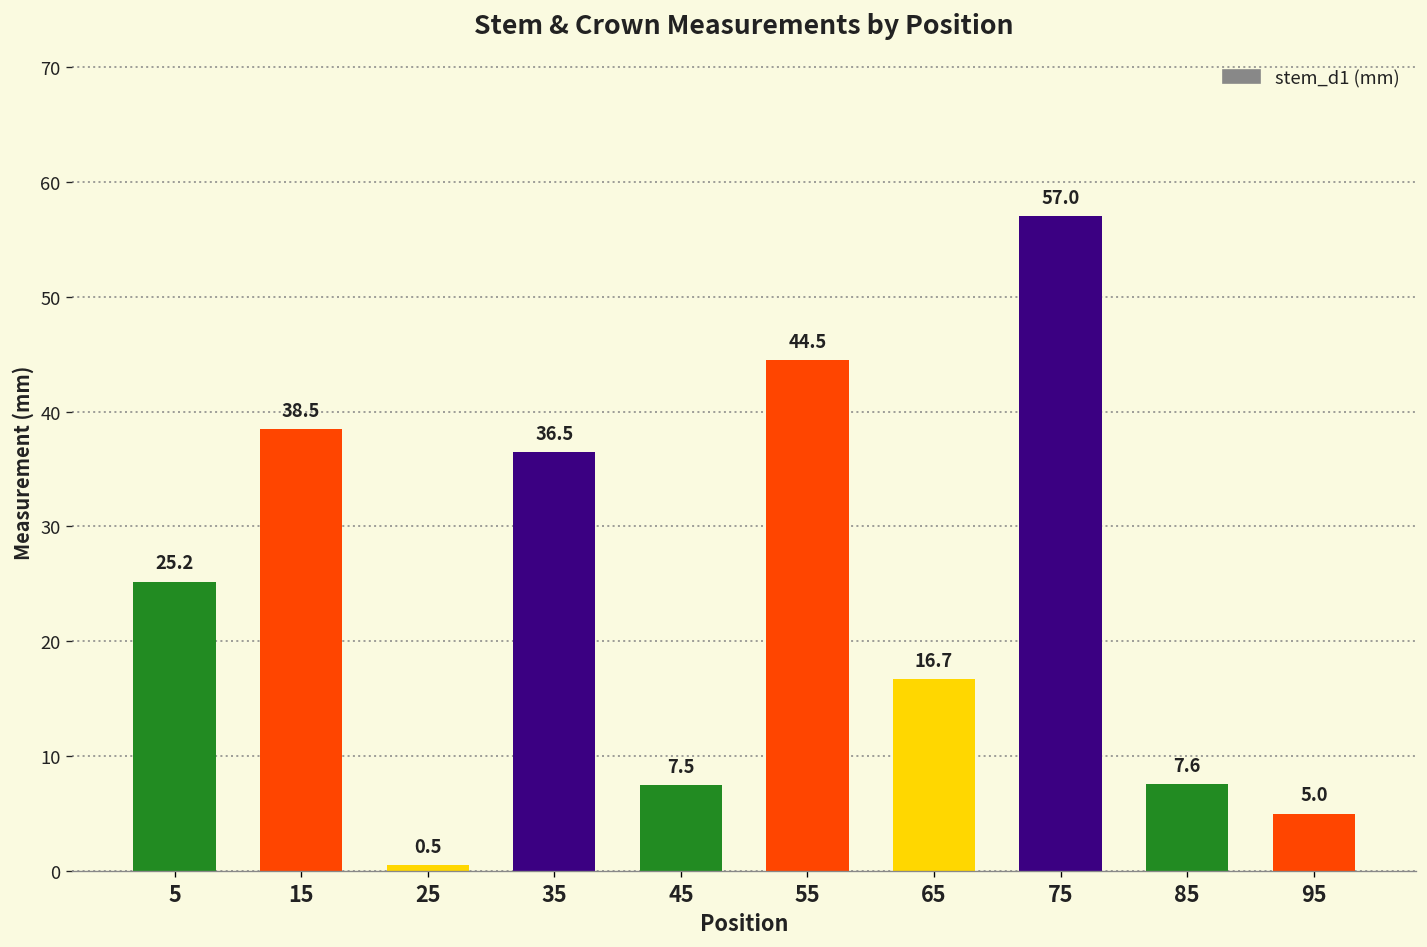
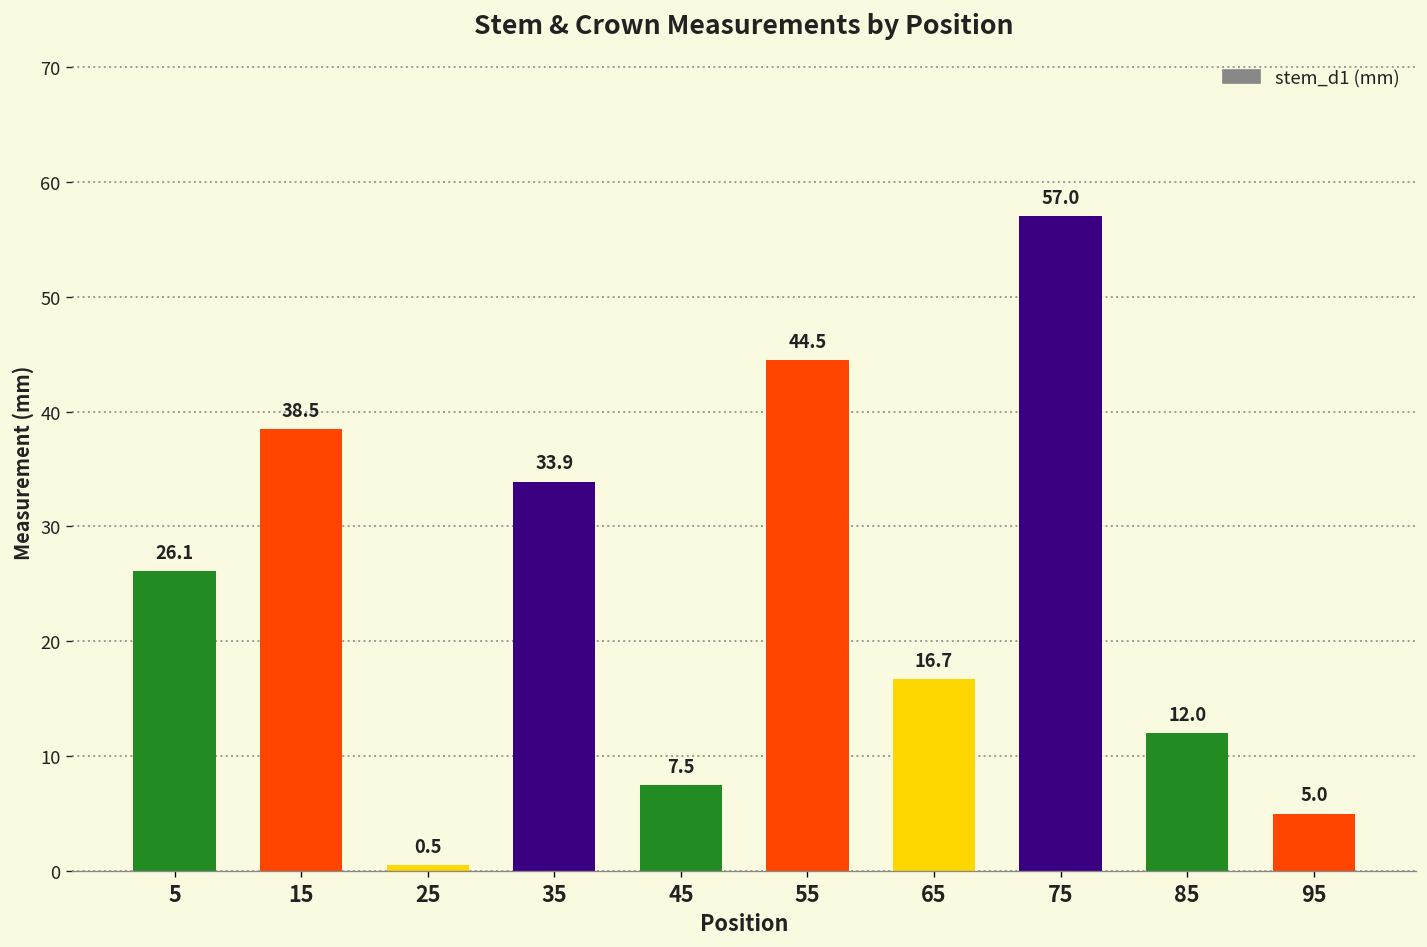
  {
-   "5": 25.2,
+   "5": 26.1,
    "15": 38.5,
    "25": 0.5,
-   "35": 36.5,
+   "35": 33.9,
    "45": 7.5,
    "55": 44.5,
    "65": 16.7,
    "75": 57.0,
-   "85": 7.6,
+   "85": 12.0,
    "95": 5.0
  }
